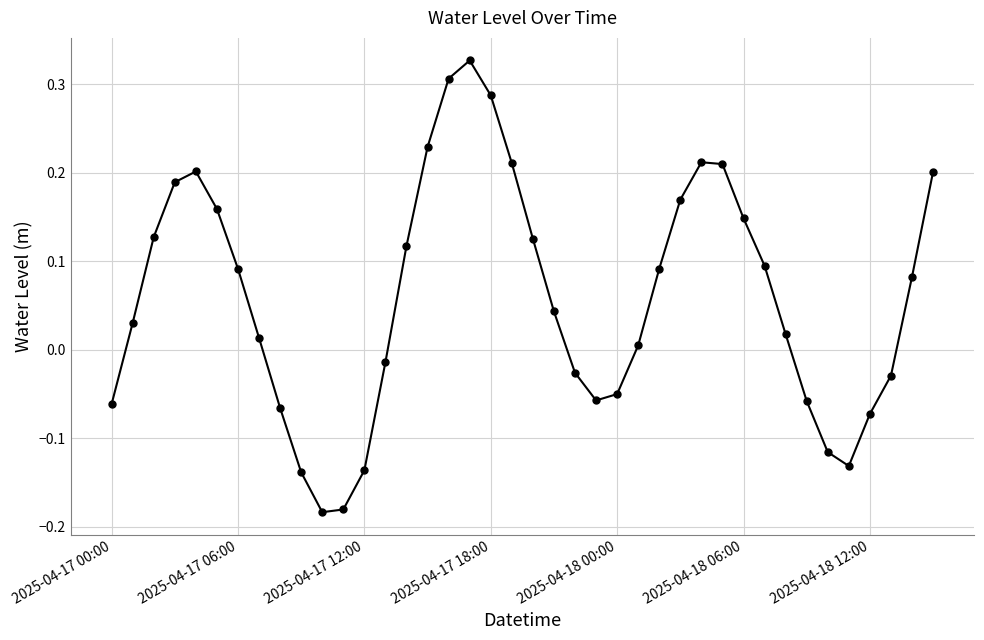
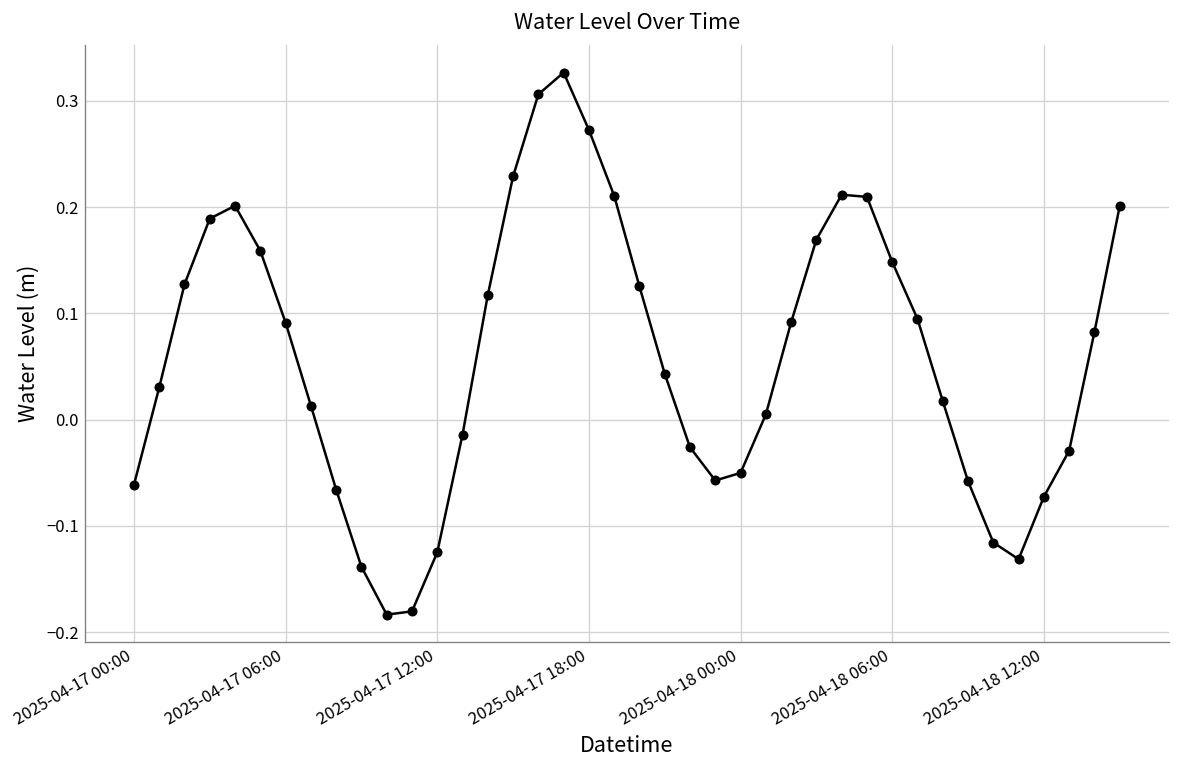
  {
    "2025-04-17 00:00": -0.06,
    "2025-04-17 06:00": 0.09,
-   "2025-04-17 12:00": -0.14,
-   "2025-04-17 18:00": 0.29,
+   "2025-04-17 12:00": -0.12,
+   "2025-04-17 18:00": 0.27,
    "2025-04-18 00:00": -0.05,
    "2025-04-18 06:00": 0.15,
    "2025-04-18 12:00": -0.07
  }
